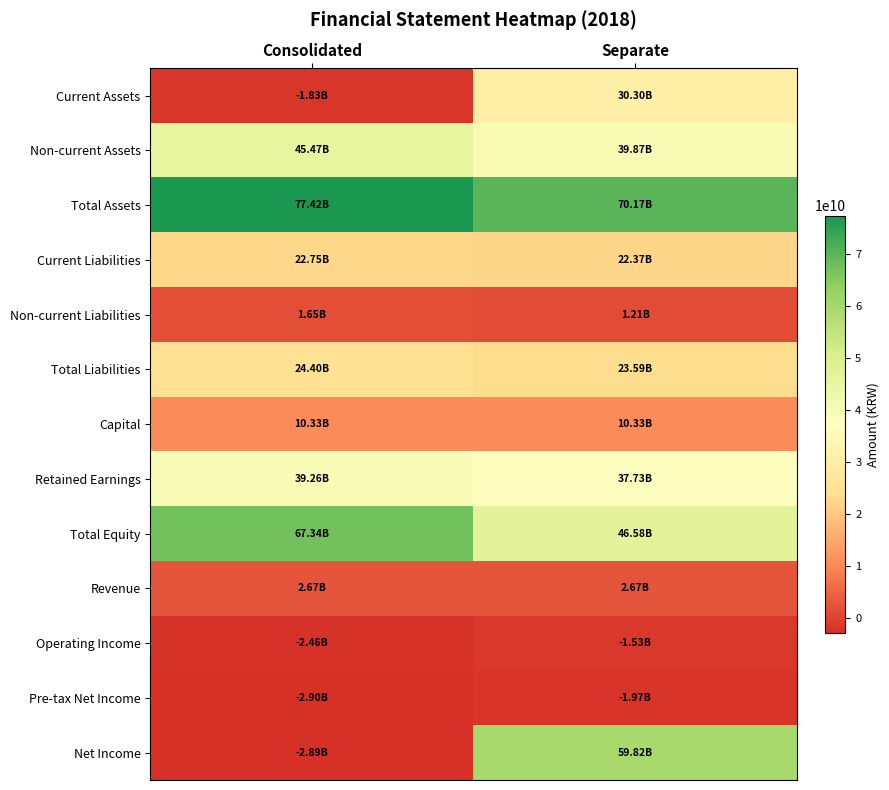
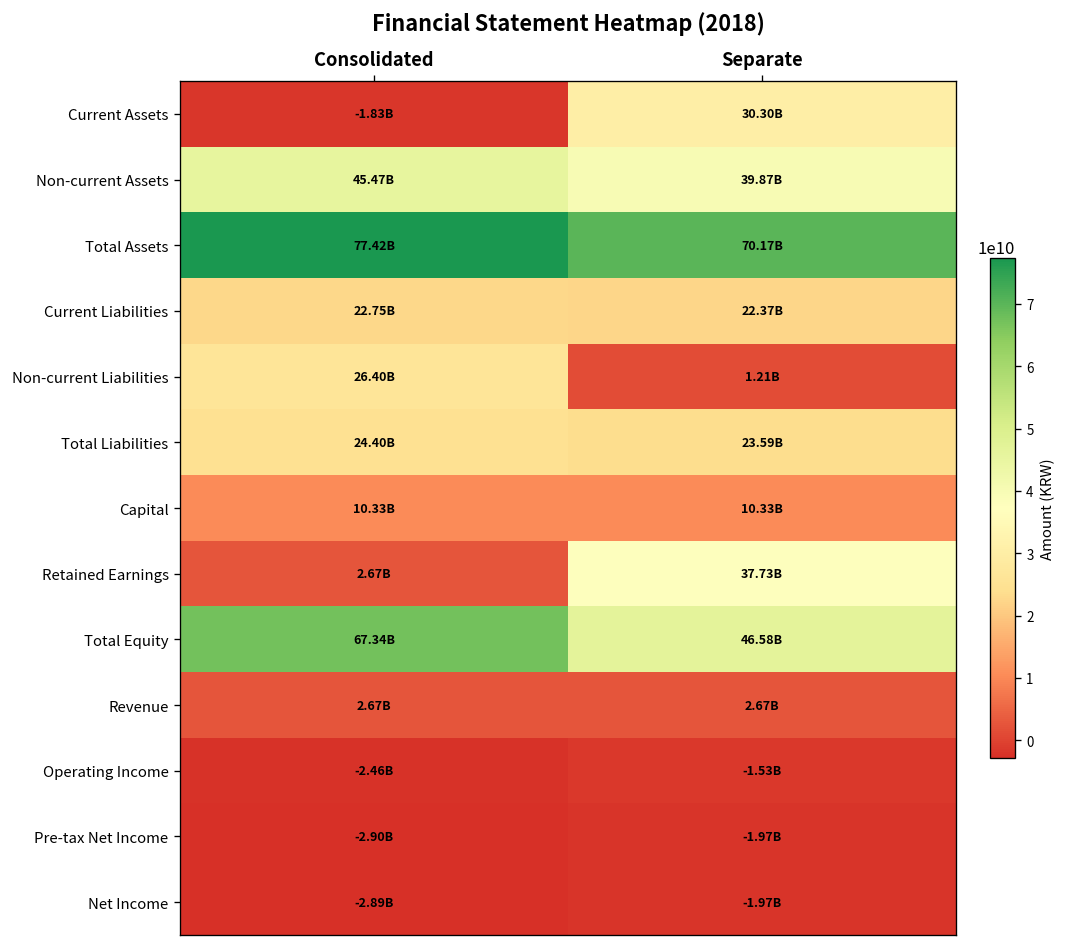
  {
    "Current Assets": {
      "Consolidated": "-1.83B",
      "Separate": "30.30B"
    },
    "Non-current Assets": {
      "Consolidated": "45.47B",
      "Separate": "39.87B"
    },
    "Total Assets": {
      "Consolidated": "77.42B",
      "Separate": "70.17B"
    },
    "Current Liabilities": {
      "Consolidated": "22.75B",
      "Separate": "22.37B"
    },
    "Non-current Liabilities": {
-     "Consolidated": "1.65B",
+     "Consolidated": "26.40B",
      "Separate": "1.21B"
    },
    "Total Liabilities": {
      "Consolidated": "24.40B",
      "Separate": "23.59B"
    },
    "Capital": {
      "Consolidated": "10.33B",
      "Separate": "10.33B"
    },
    "Retained Earnings": {
-     "Consolidated": "39.26B",
+     "Consolidated": "2.67B",
      "Separate": "37.73B"
    },
    "Total Equity": {
      "Consolidated": "67.34B",
      "Separate": "46.58B"
    },
    "Revenue": {
      "Consolidated": "2.67B",
      "Separate": "2.67B"
    },
    "Operating Income": {
      "Consolidated": "-2.46B",
      "Separate": "-1.53B"
    },
    "Pre-tax Net Income": {
      "Consolidated": "-2.90B",
      "Separate": "-1.97B"
    },
    "Net Income": {
      "Consolidated": "-2.89B",
-     "Separate": "59.82B"
+     "Separate": "-1.97B"
    }
  }
